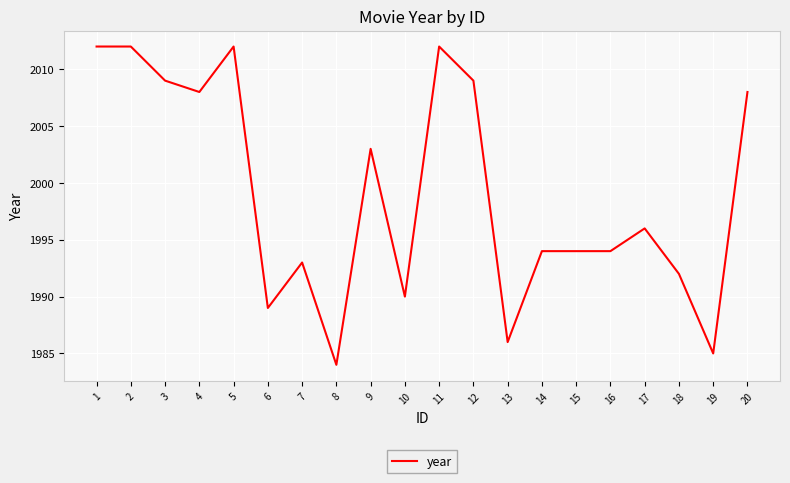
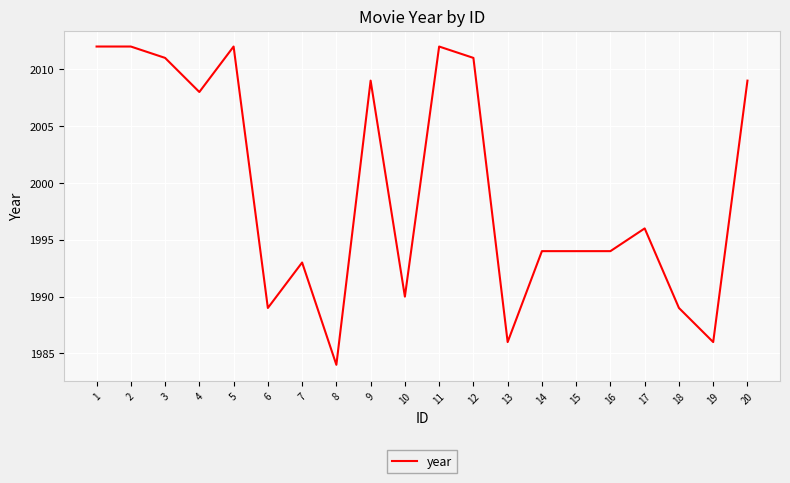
  {
    "1": 2012,
    "2": 2012,
-   "3": 2009,
+   "3": 2011,
    "4": 2008,
    "5": 2012,
    "6": 1989,
    "7": 1993,
    "8": 1984,
-   "9": 2003,
+   "9": 2009,
    "10": 1990,
    "11": 2012,
-   "12": 2009,
+   "12": 2011,
    "13": 1986,
    "14": 1994,
    "15": 1994,
    "16": 1994,
    "17": 1996,
-   "18": 1992,
-   "19": 1985,
-   "20": 2008
+   "18": 1989,
+   "19": 1986,
+   "20": 2009
  }
